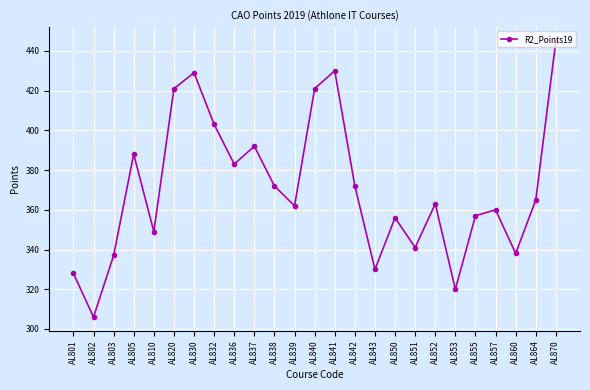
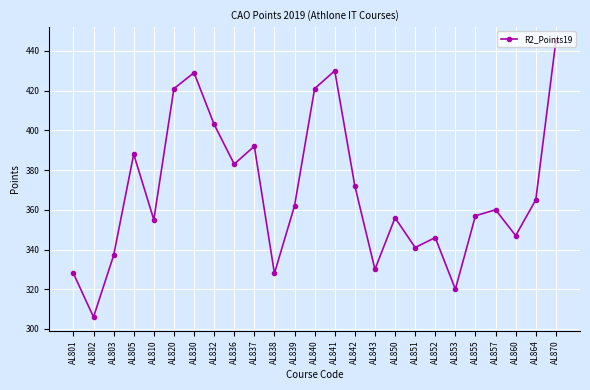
  {
    "AL801": 328,
    "AL802": 306,
    "AL803": 337,
    "AL805": 388,
-   "AL810": 349,
+   "AL810": 355,
    "AL820": 421,
    "AL830": 429,
    "AL832": 403,
    "AL836": 383,
    "AL837": 392,
-   "AL838": 372,
+   "AL838": 328,
    "AL839": 362,
    "AL840": 421,
    "AL841": 430,
    "AL842": 372,
    "AL843": 330,
    "AL850": 356,
    "AL851": 341,
-   "AL852": 363,
+   "AL852": 346,
    "AL853": 320,
    "AL855": 357,
    "AL857": 360,
-   "AL860": 338,
+   "AL860": 347,
    "AL864": 365
  }
